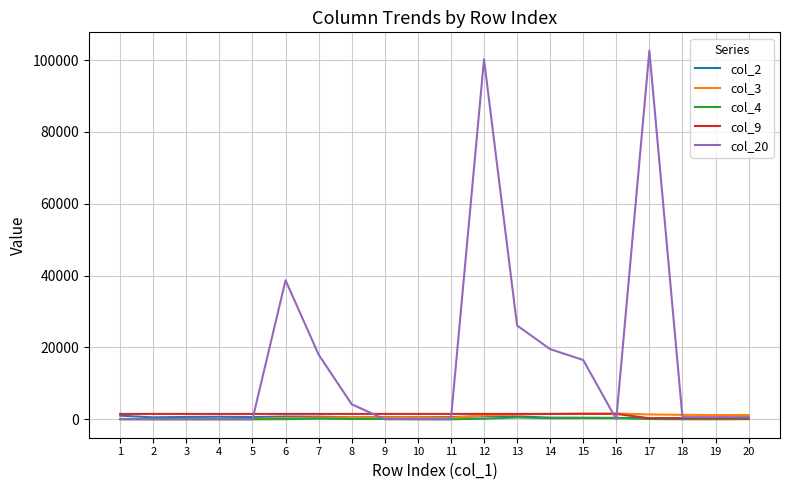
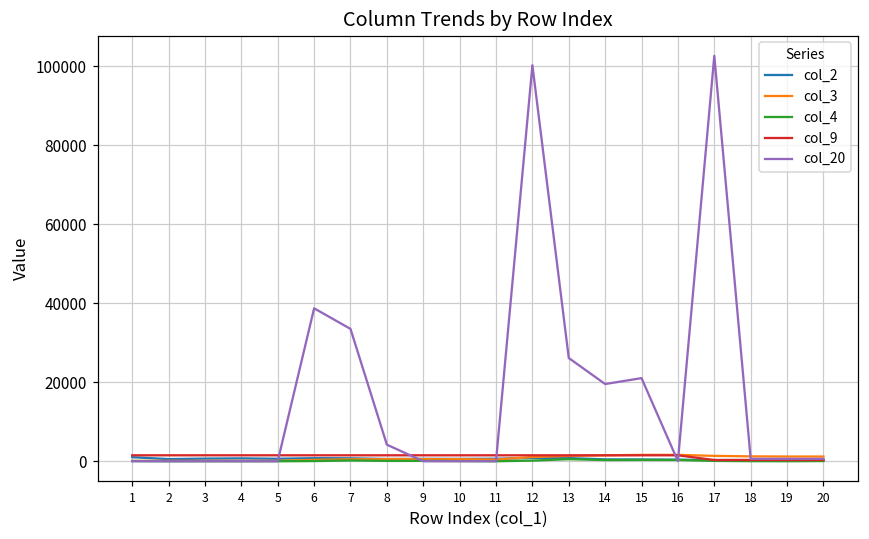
  {
    "col_3": {
      "17": 1000
    },
    "col_9": {
      "2": 2000,
      "3": 2000,
      "4": 2000,
      "5": 2000,
      "6": 2000,
      "7": 2000,
      "8": 2000,
      "9": 2000,
      "10": 2000,
      "11": 2000
    },
    "col_20": {
      "6": 39000,
-     "7": 18000,
+     "7": 33000,
      "8": 4000,
      "12": 100000,
      "13": 26000,
      "14": 20000,
-     "15": 17000,
+     "15": 21000,
      "17": 103000
    }
  }
